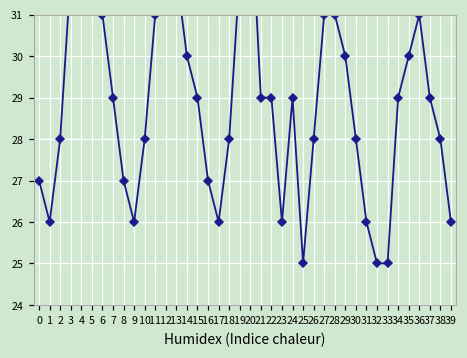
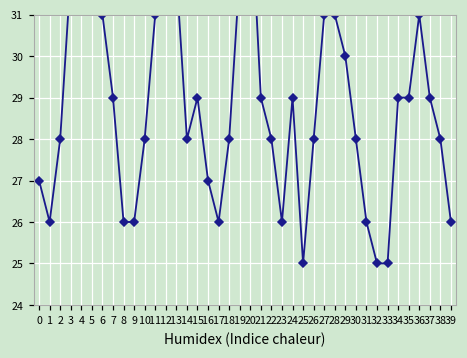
  {
    "0": 27,
    "1": 26,
    "2": 28,
    "6": 31,
    "7": 29,
-   "8": 27,
+   "8": 26,
    "9": 26,
    "10": 28,
    "11": 31,
-   "14": 30,
+   "14": 28,
    "15": 29,
    "16": 27,
    "17": 26,
    "18": 28,
    "21": 29,
-   "22": 29,
+   "22": 28,
    "23": 26,
    "24": 29,
    "25": 25,
    "26": 28,
    "27": 31,
    "28": 31,
    "29": 30,
    "30": 28,
    "31": 26,
    "32": 25,
    "33": 25,
    "34": 29,
-   "35": 30,
+   "35": 29,
    "36": 31,
    "37": 29,
    "38": 28,
    "39": 26
  }
